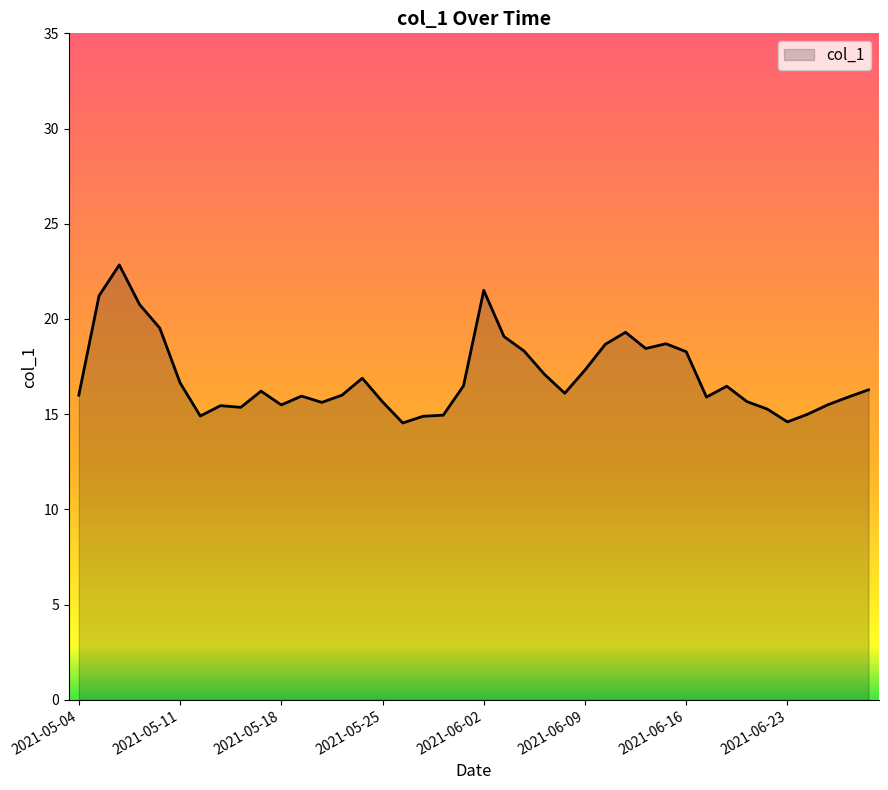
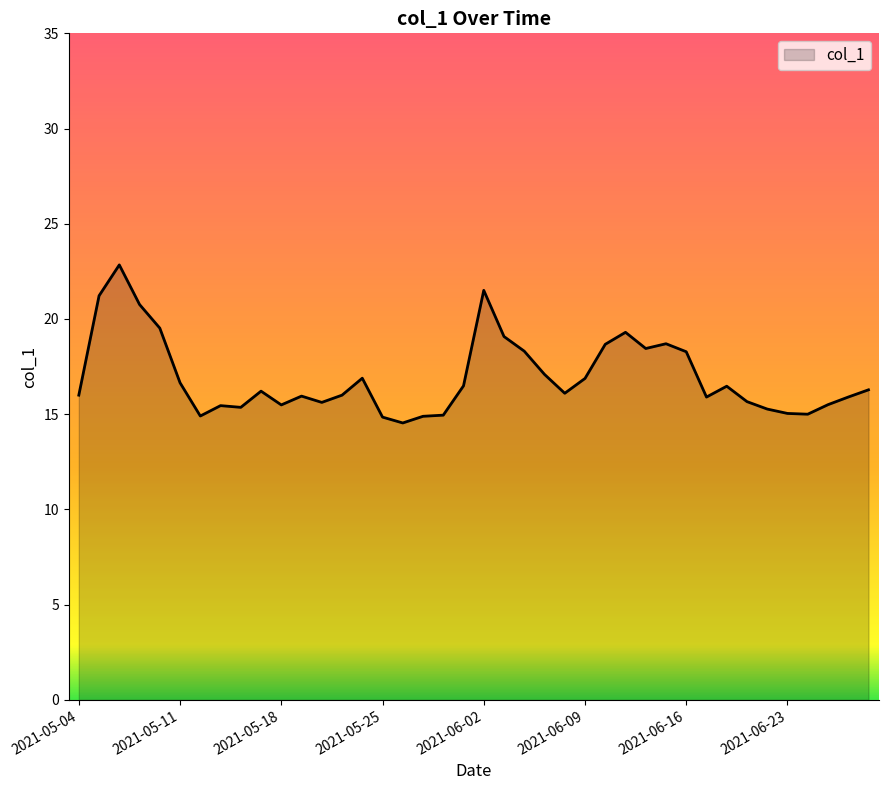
  {
    "2021-05-04": 16.0,
    "2021-05-11": 16.6,
    "2021-05-18": 15.5,
-   "2021-05-25": 15.6,
+   "2021-05-25": 14.8,
    "2021-06-02": 21.5,
-   "2021-06-09": 17.3,
+   "2021-06-09": 16.9,
    "2021-06-16": 18.3,
-   "2021-06-23": 14.6
+   "2021-06-23": 15.0
  }
